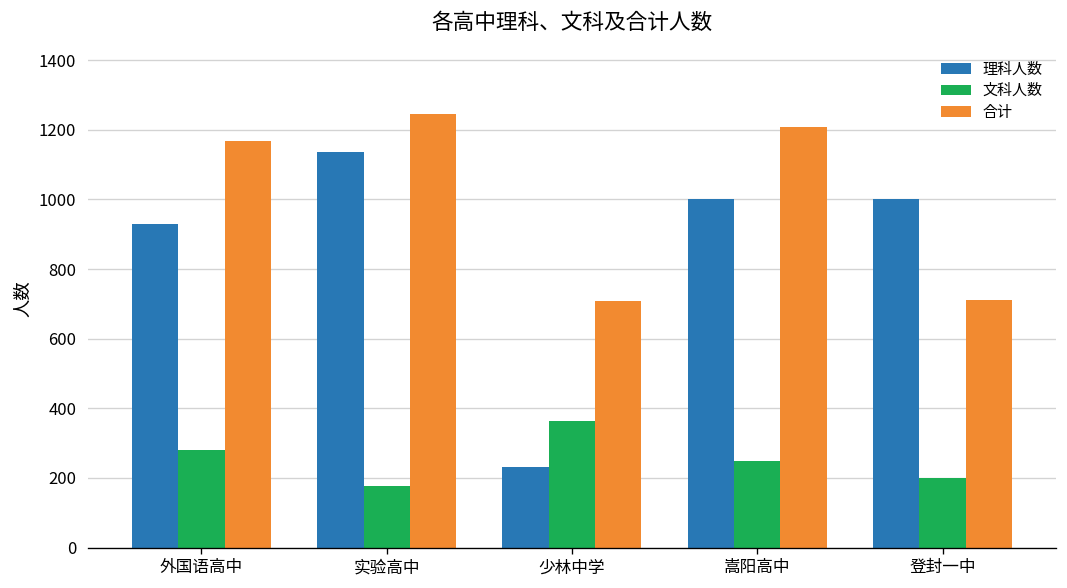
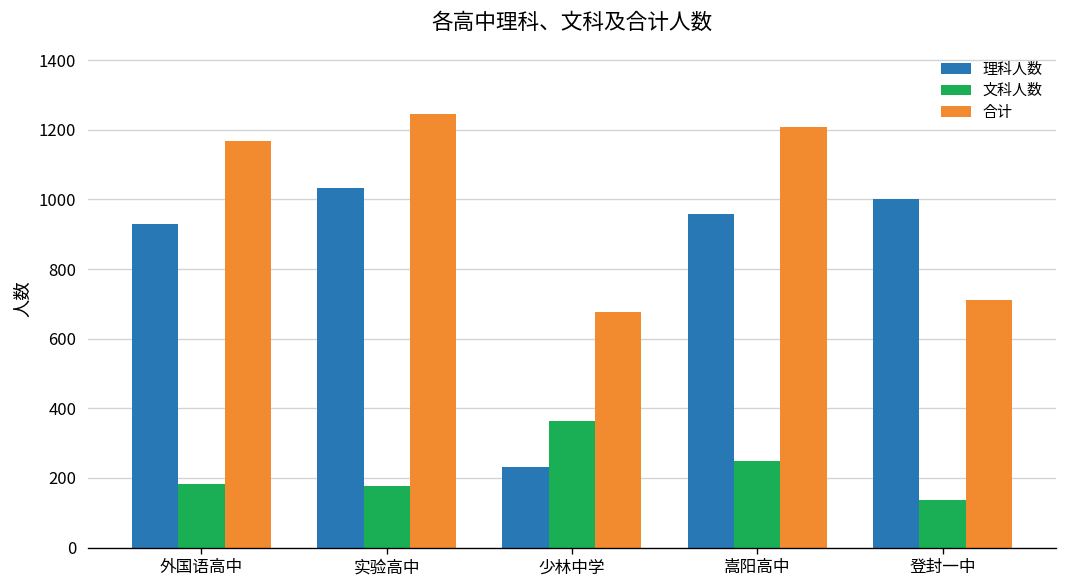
  {
    "理科人数": {
      "外国语高中": 930,
-     "实验高中": 1140,
+     "实验高中": 1030,
      "少林中学": 230,
-     "嵩阳高中": 1000,
+     "嵩阳高中": 960,
      "登封一中": 1000
    },
    "文科人数": {
-     "外国语高中": 280,
+     "外国语高中": 180,
      "实验高中": 180,
      "少林中学": 360,
      "嵩阳高中": 250,
-     "登封一中": 200
+     "登封一中": 140
    },
    "合计": {
      "外国语高中": 1170,
      "实验高中": 1250,
-     "少林中学": 710,
+     "少林中学": 680,
      "嵩阳高中": 1210,
      "登封一中": 710
    }
  }
